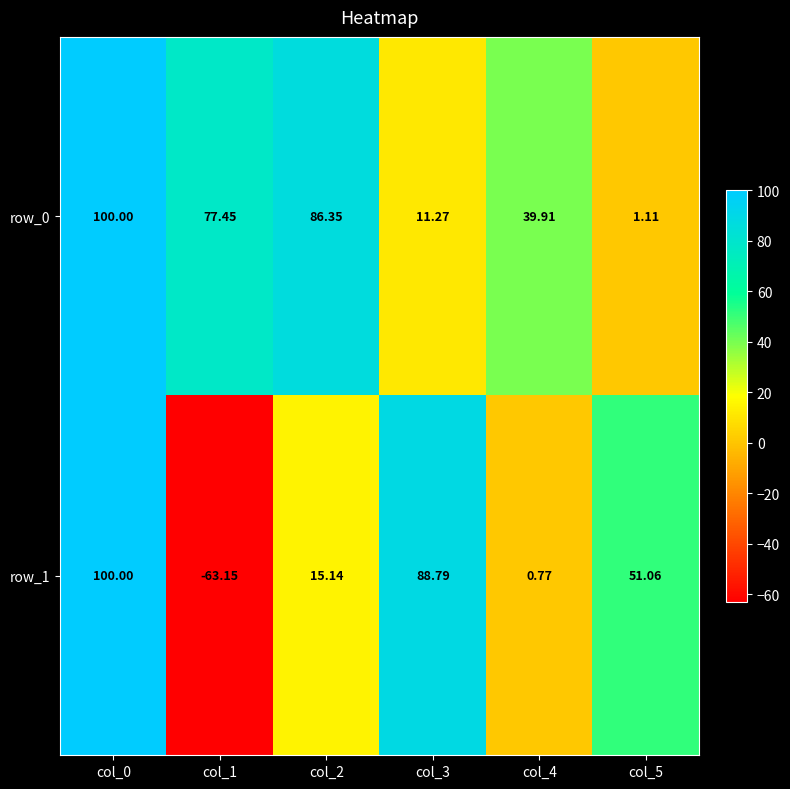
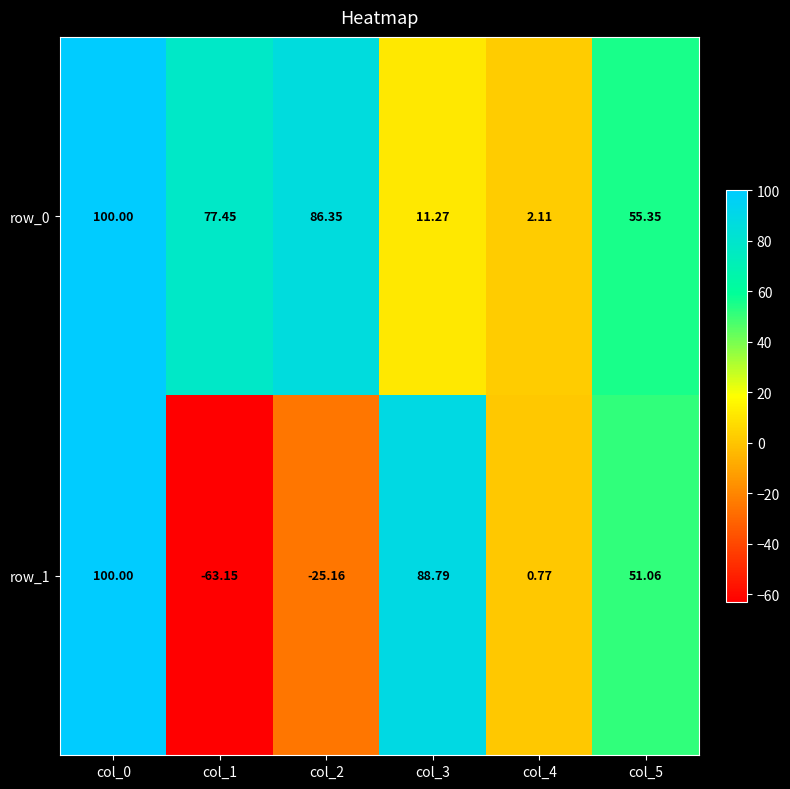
  {
    "row_0": {
      "col_0": 100.00,
      "col_1": 77.45,
      "col_2": 86.35,
      "col_3": 11.27,
-     "col_4": 39.91,
-     "col_5": 1.11
+     "col_4": 2.11,
+     "col_5": 55.35
    },
    "row_1": {
      "col_0": 100.00,
      "col_1": -63.15,
-     "col_2": 15.14,
+     "col_2": -25.16,
      "col_3": 88.79,
      "col_4": 0.77,
      "col_5": 51.06
    }
  }
